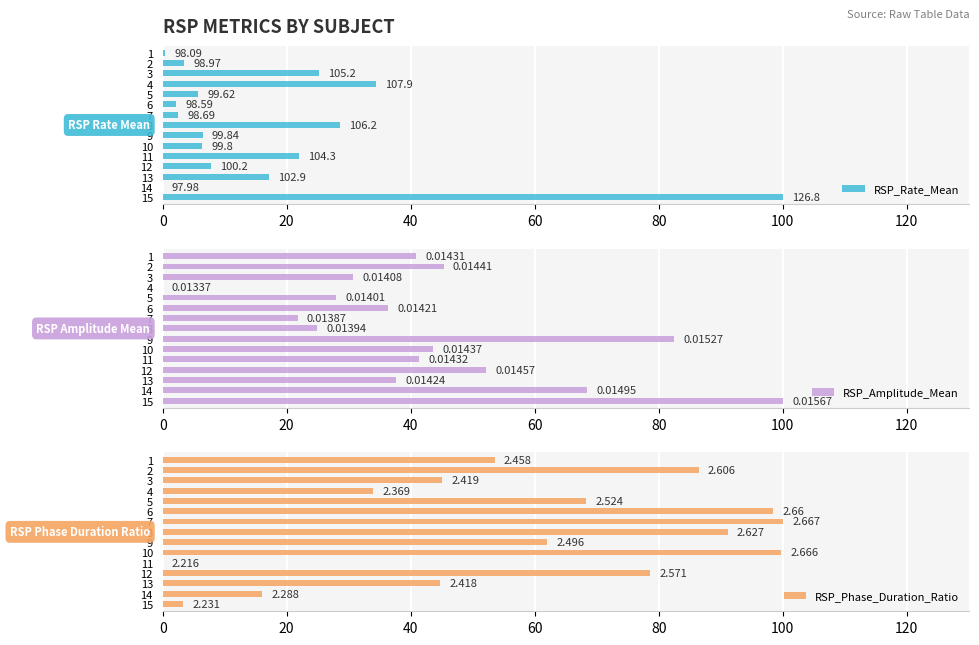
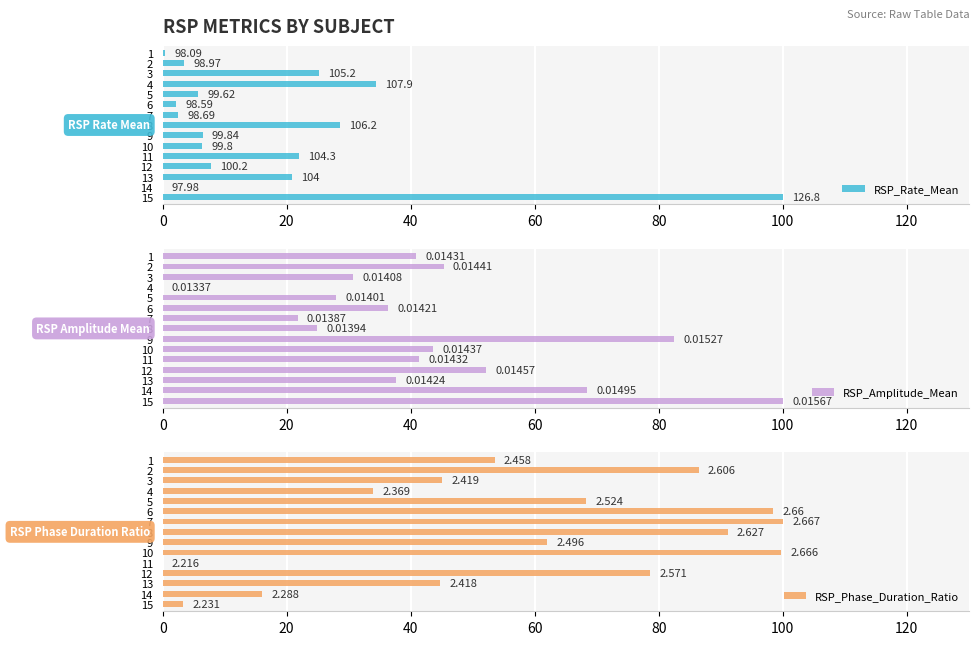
  {
    "RSP METRICS BY SUBJECT": {
-     "13": 102.9
+     "13": 104
    }
  }
